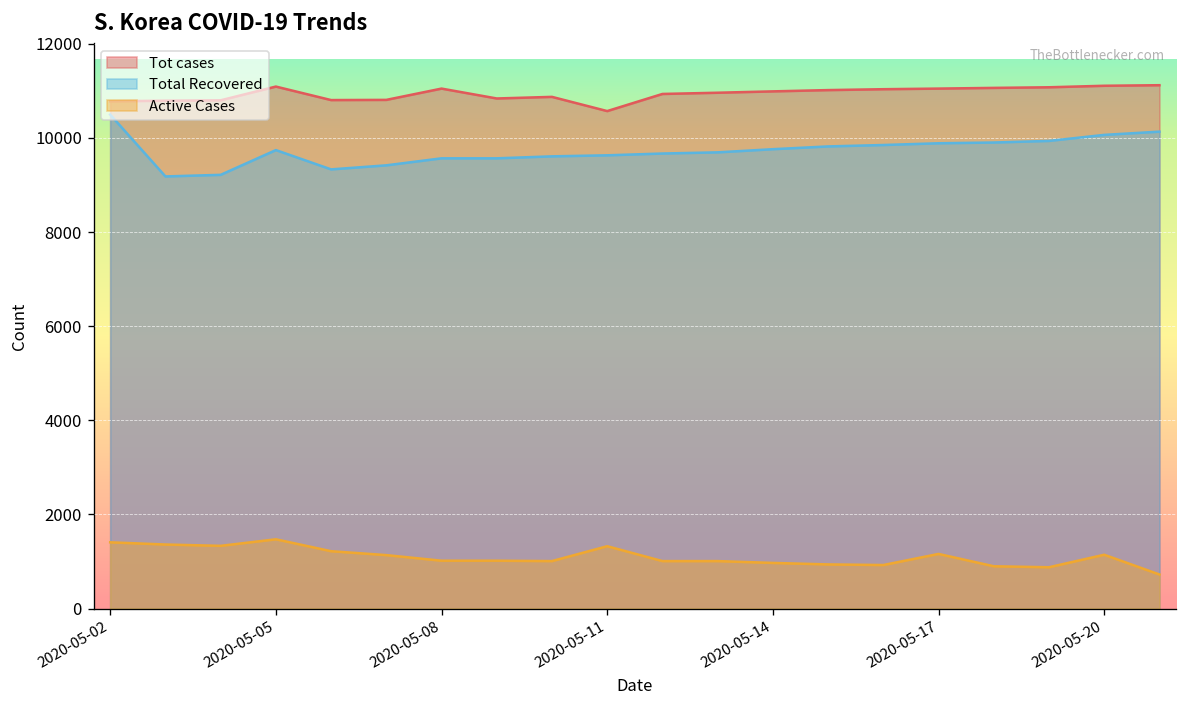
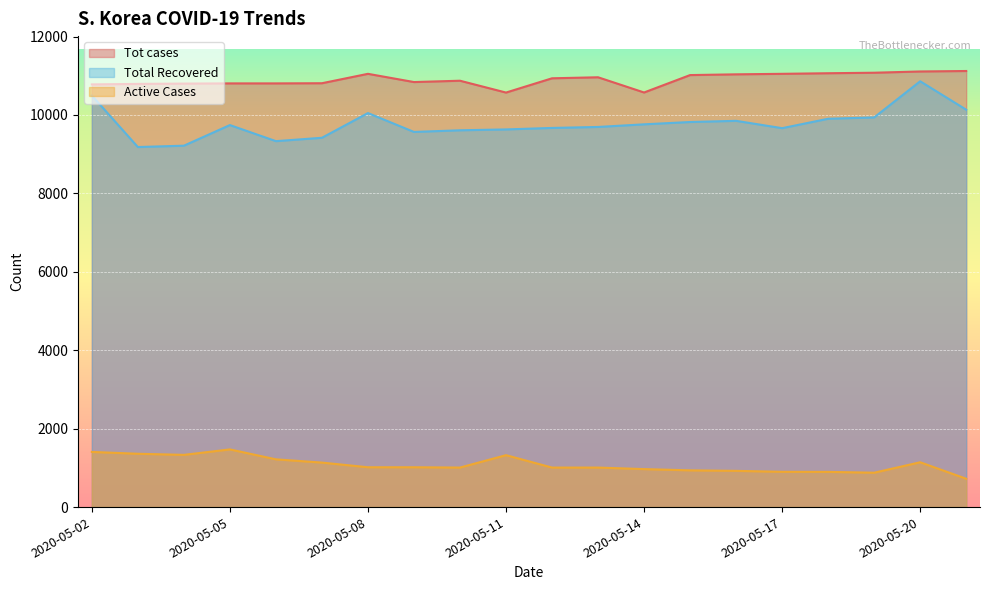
  {
    "Tot cases": {
-     "2020-05-05": 11100,
+     "2020-05-05": 10800,
      "2020-05-08": 11100,
      "2020-05-11": 10600,
-     "2020-05-14": 11000,
+     "2020-05-14": 10600,
      "2020-05-17": 11100,
      "2020-05-20": 11100
    },
    "Total Recovered": {
      "2020-05-05": 9700,
-     "2020-05-08": 9600,
+     "2020-05-08": 10000,
      "2020-05-11": 9600,
      "2020-05-14": 9800,
-     "2020-05-17": 9900,
-     "2020-05-20": 10100
+     "2020-05-17": 9700,
+     "2020-05-20": 10900
    },
    "Active Cases": {
      "2020-05-02": 1400,
      "2020-05-05": 1500,
      "2020-05-08": 1000,
      "2020-05-11": 1300,
      "2020-05-14": 1000,
-     "2020-05-17": 1200,
+     "2020-05-17": 900,
      "2020-05-20": 1100
    }
  }
